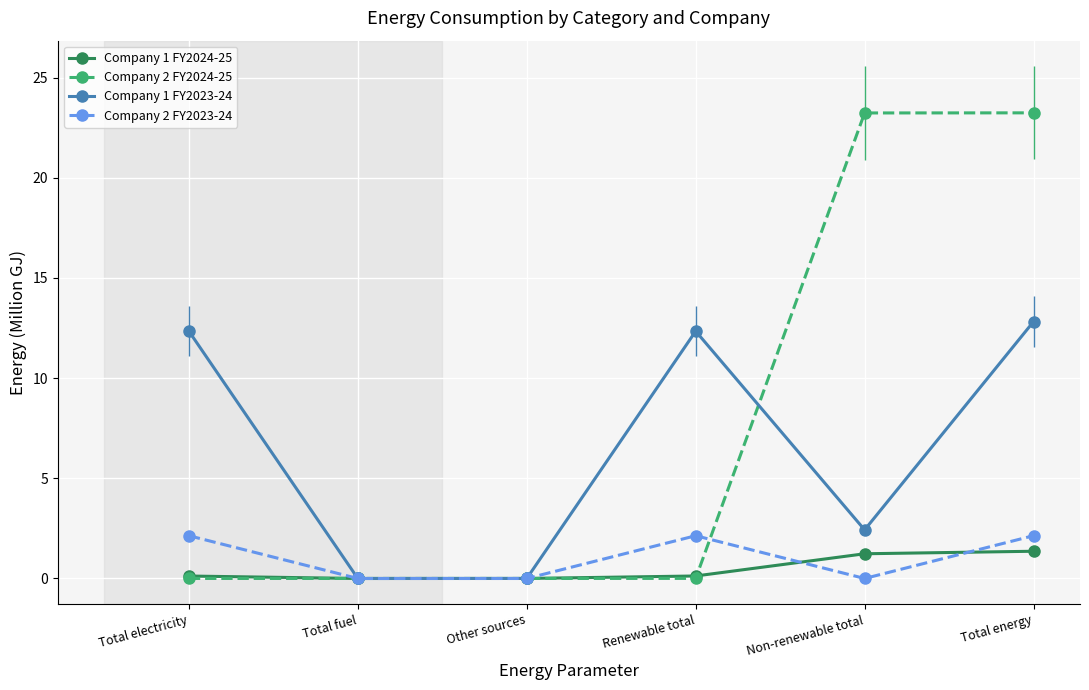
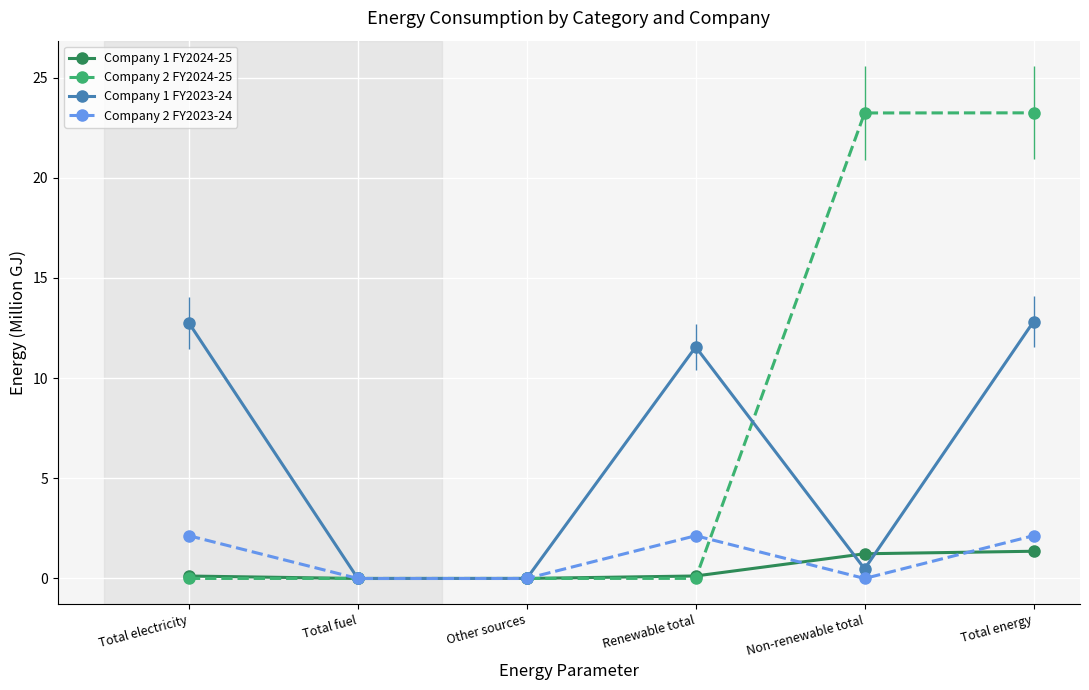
  {
    "Company 1 FY2023-24": {
-     "Total electricity": 12.3,
-     "Renewable total": 12.3,
-     "Non-renewable total": 2.4,
+     "Total electricity": 12.8,
+     "Renewable total": 11.6,
+     "Non-renewable total": 0.5,
      "Total energy": 12.8
    },
    "Company 2 FY2023-24": {
      "Total electricity": 2.1,
      "Renewable total": 2.1,
      "Non-renewable total": 0.0,
      "Total energy": 2.1
    }
  }
